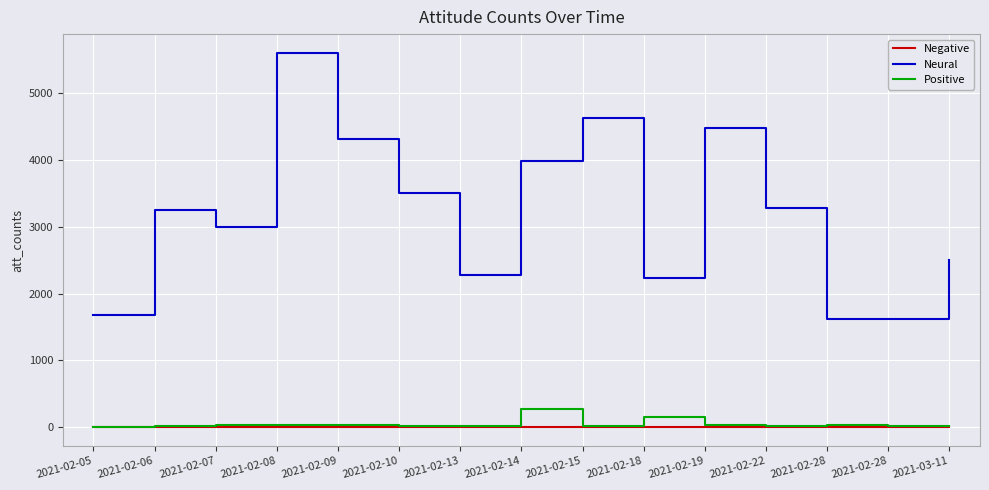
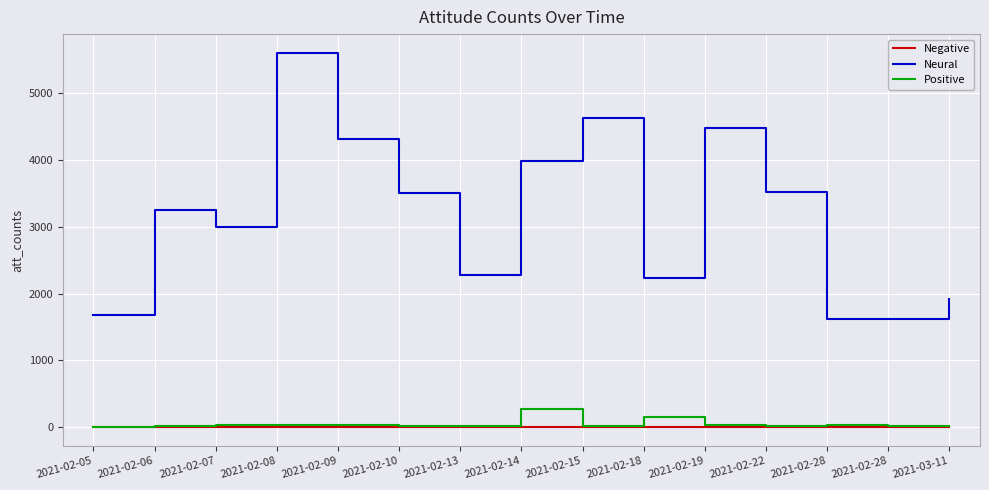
  {
    "Negative": {
      "2021-02-14": 0,
      "2021-02-18": 0
    },
    "Neural": {
      "2021-02-05": 1700,
      "2021-02-06": 3300,
      "2021-02-07": 3000,
      "2021-02-08": 5600,
      "2021-02-09": 4300,
      "2021-02-10": 3500,
      "2021-02-13": 2300,
      "2021-02-14": 4000,
      "2021-02-15": 4600,
      "2021-02-18": 2200,
      "2021-02-19": 4500,
-     "2021-02-22": 3300,
-     "2021-03-11": 2500
+     "2021-02-22": 3500,
+     "2021-03-11": 1900
    },
    "Positive": {
      "2021-02-14": 300,
      "2021-02-18": 200
    }
  }
